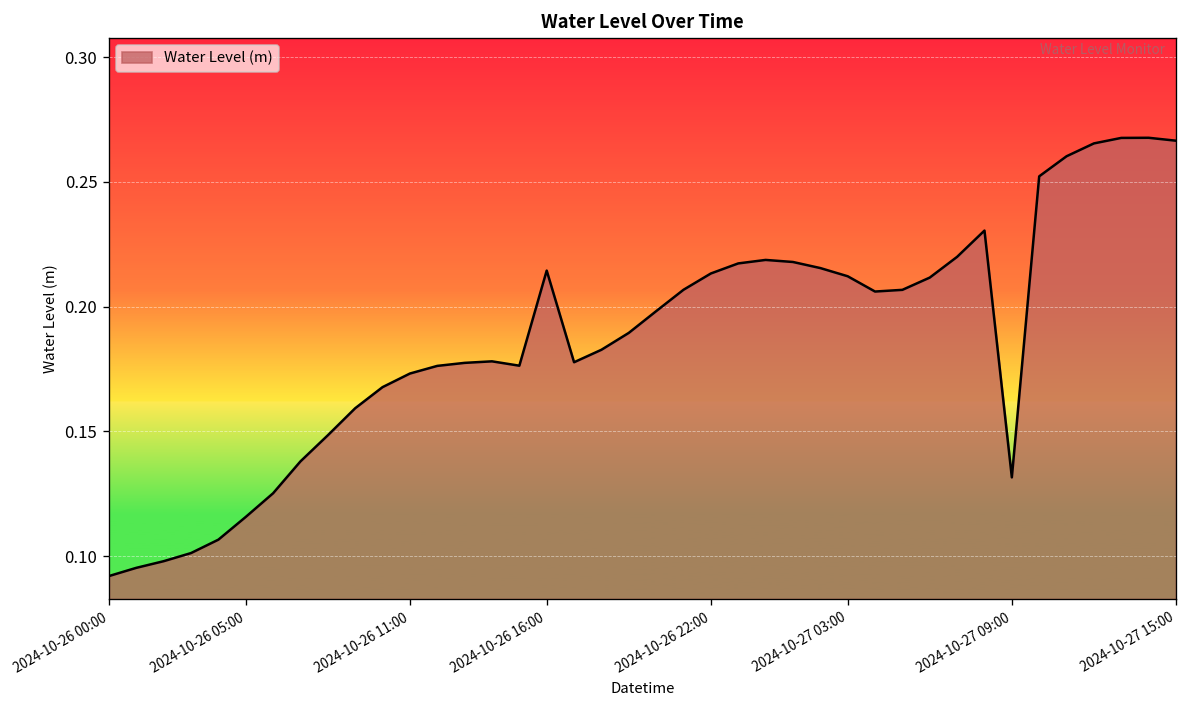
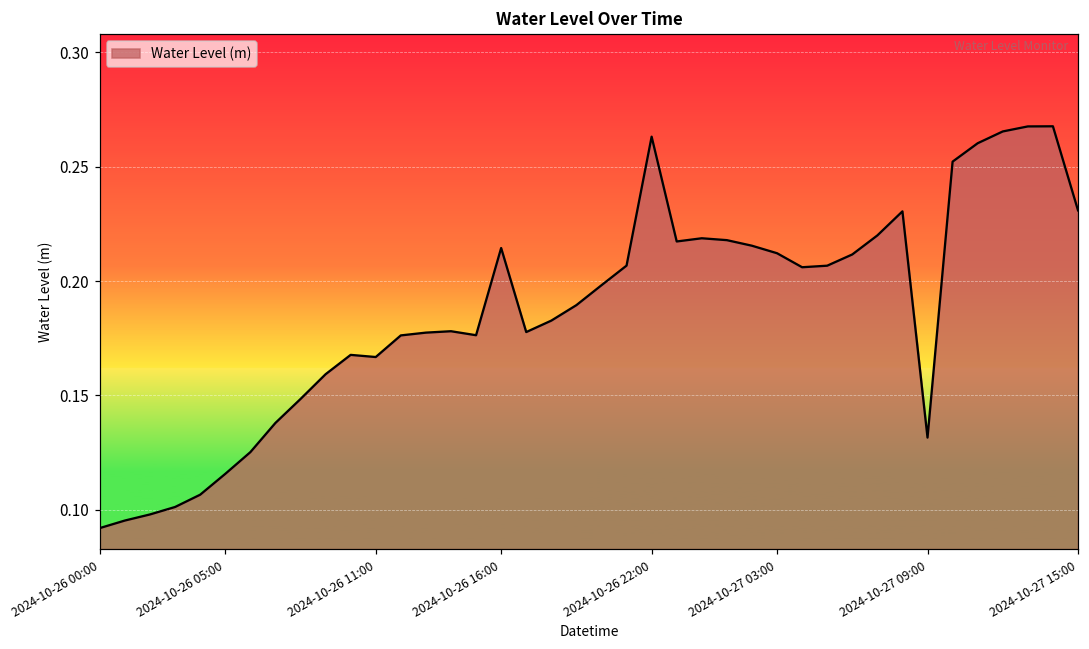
  {
    "2024-10-26 00:00": 0.092,
    "2024-10-26 05:00": 0.116,
-   "2024-10-26 11:00": 0.173,
+   "2024-10-26 11:00": 0.167,
    "2024-10-26 16:00": 0.214,
-   "2024-10-26 22:00": 0.213,
+   "2024-10-26 22:00": 0.263,
    "2024-10-27 03:00": 0.212,
    "2024-10-27 09:00": 0.132,
-   "2024-10-27 15:00": 0.267
+   "2024-10-27 15:00": 0.231
  }
